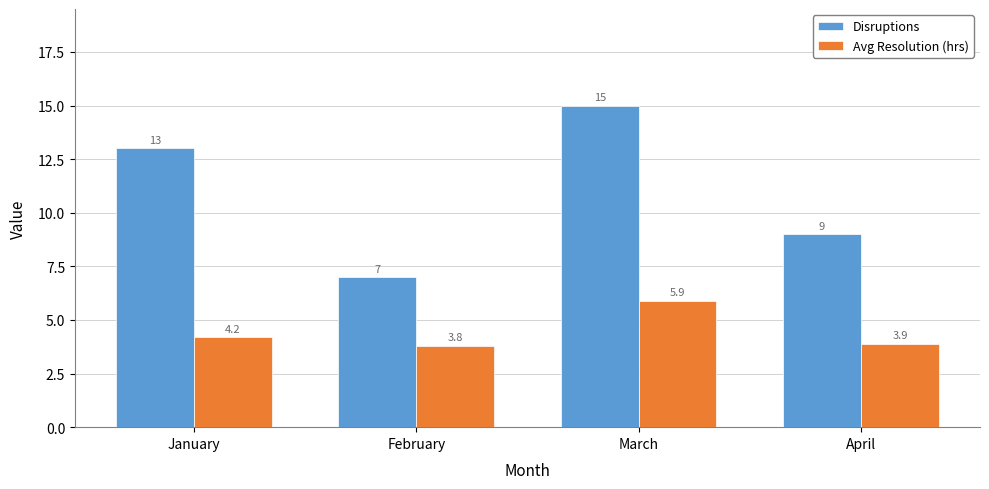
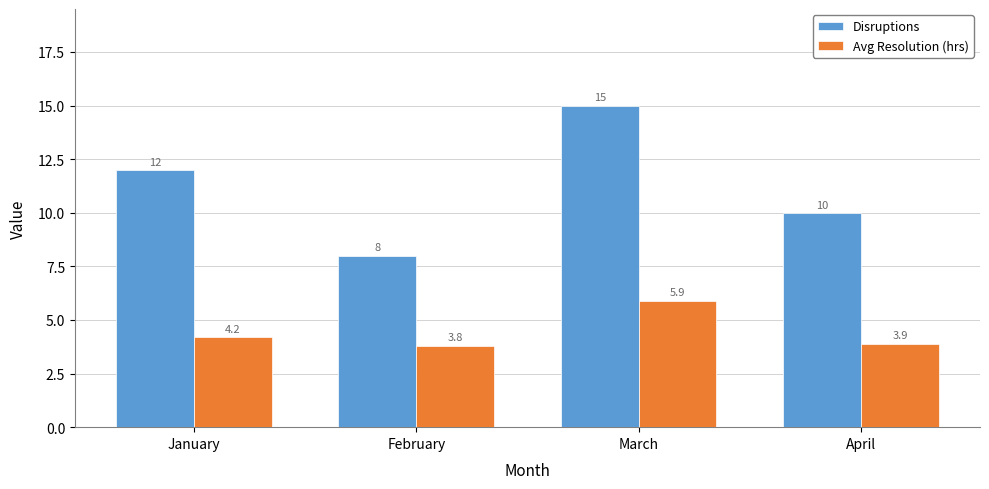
  {
    "Disruptions": {
-     "January": 13,
-     "February": 7,
+     "January": 12,
+     "February": 8,
      "March": 15,
-     "April": 9
+     "April": 10
    },
    "Avg Resolution (hrs)": {
      "January": 4.2,
      "February": 3.8,
      "March": 5.9,
      "April": 3.9
    }
  }
